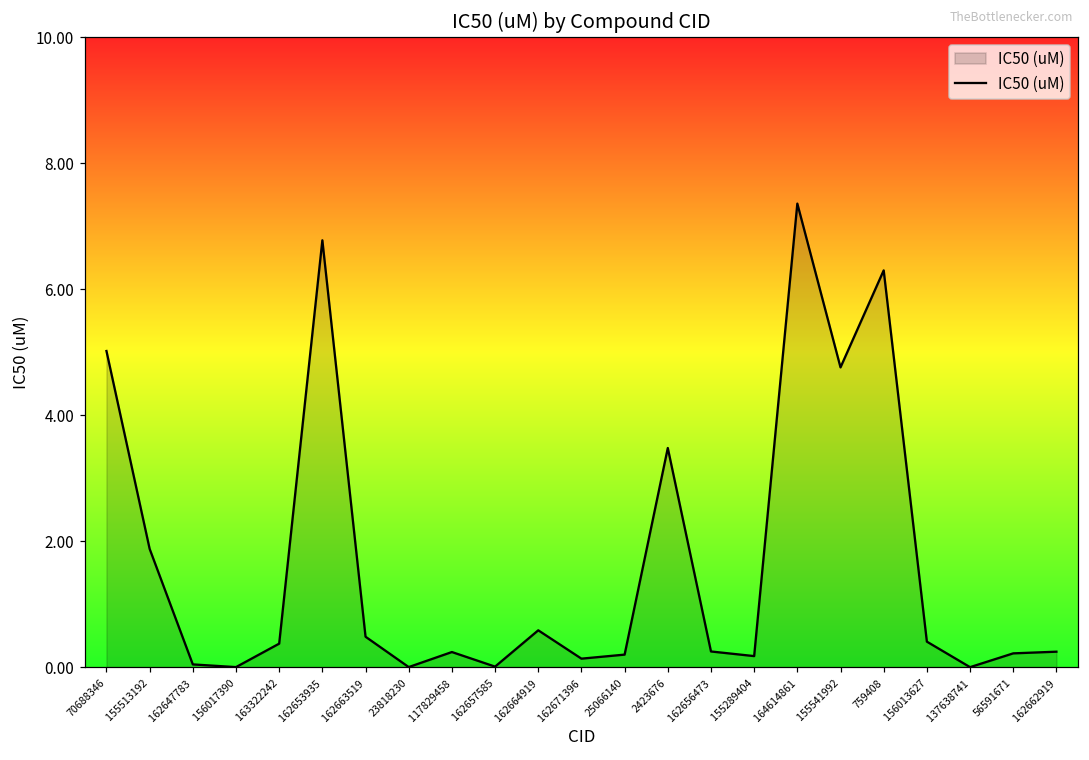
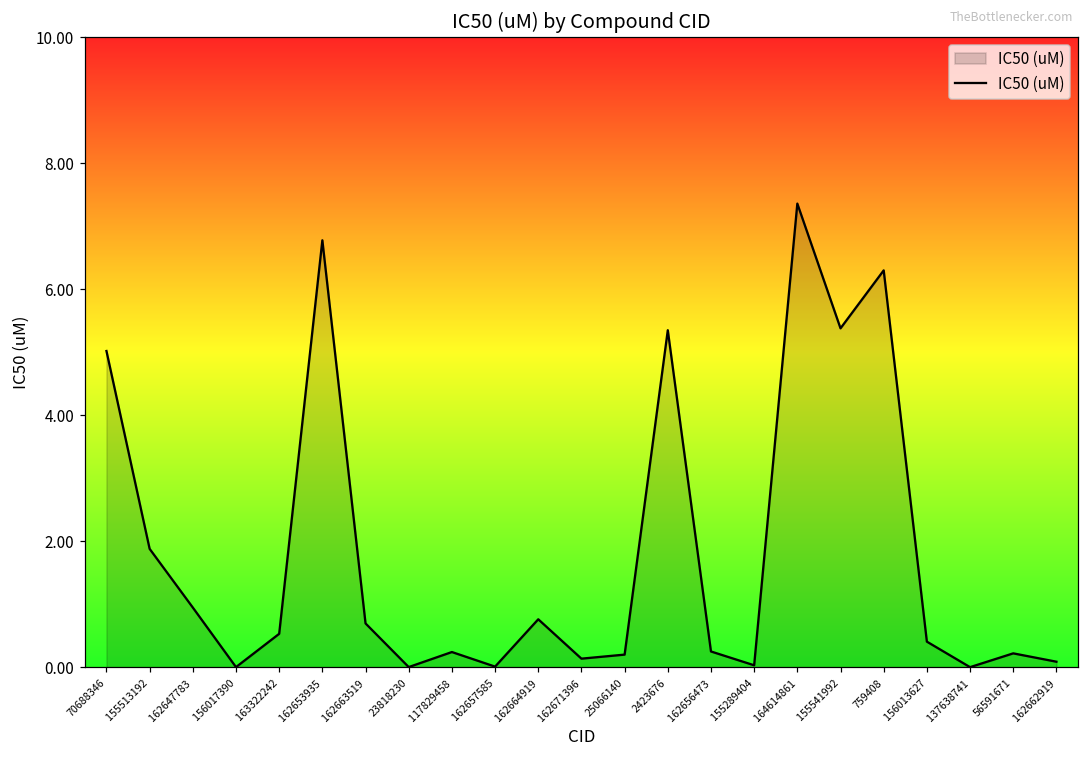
  {
    "70688346": 5.0,
    "155513192": 1.9,
-   "162647783": 0.0,
+   "162647783": 0.9,
    "156017390": 0.0,
-   "163322242": 0.4,
+   "163322242": 0.5,
    "162653935": 6.8,
-   "162663519": 0.5,
+   "162663519": 0.7,
    "23818230": 0.0,
    "117829458": 0.2,
    "162657585": 0.0,
-   "162664919": 0.6,
+   "162664919": 0.8,
    "162671396": 0.1,
    "25066140": 0.2,
-   "2423676": 3.5,
+   "2423676": 5.4,
    "162656473": 0.3,
-   "155289404": 0.2,
+   "155289404": 0.0,
    "164614861": 7.4,
-   "155541992": 4.8,
+   "155541992": 5.4,
    "759408": 6.3,
    "156013627": 0.4,
    "137638741": 0.0,
    "56591671": 0.2,
-   "162662919": 0.2
+   "162662919": 0.1
  }
